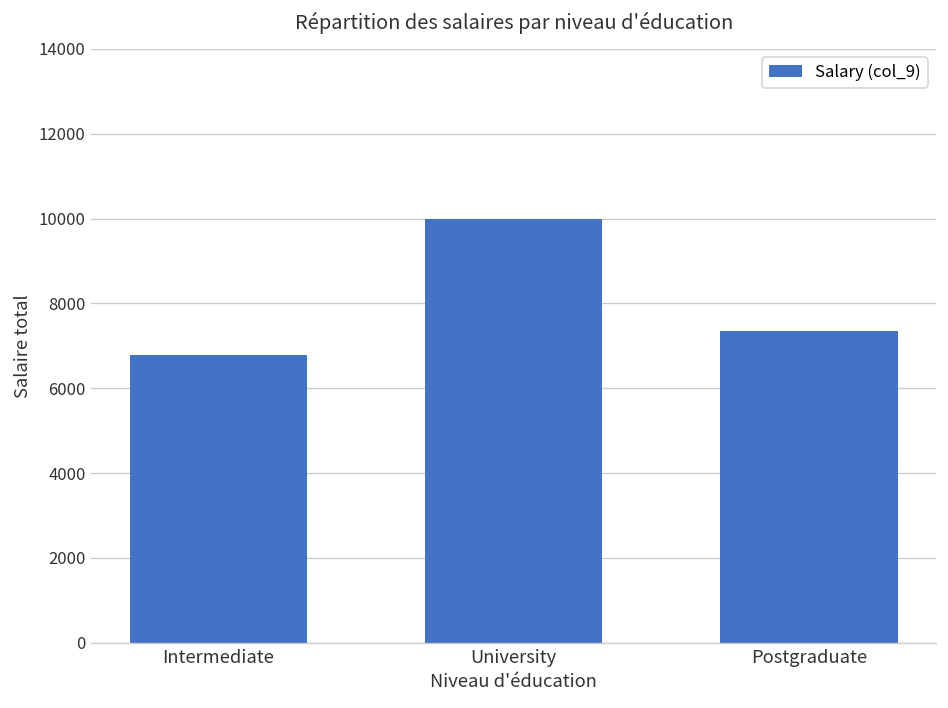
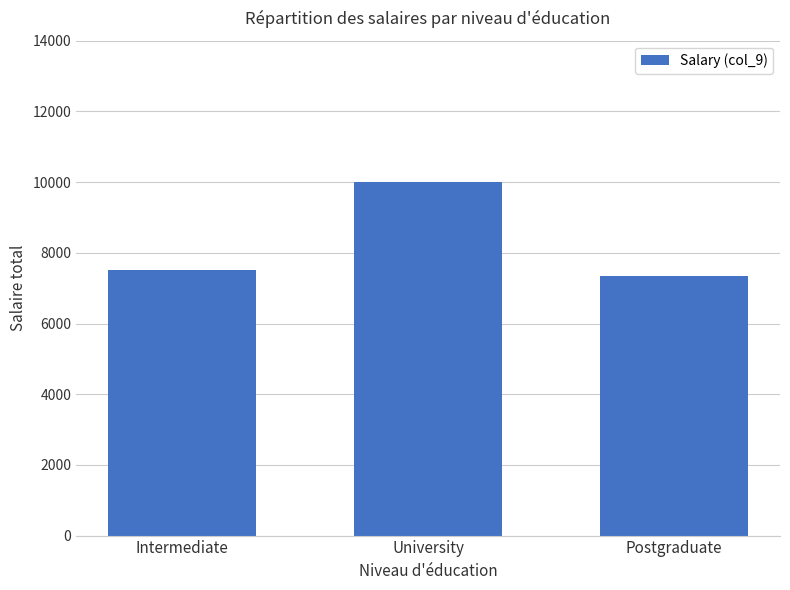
  {
-   "Intermediate": 6800,
+   "Intermediate": 7500,
    "University": 10000,
    "Postgraduate": 7400
  }
